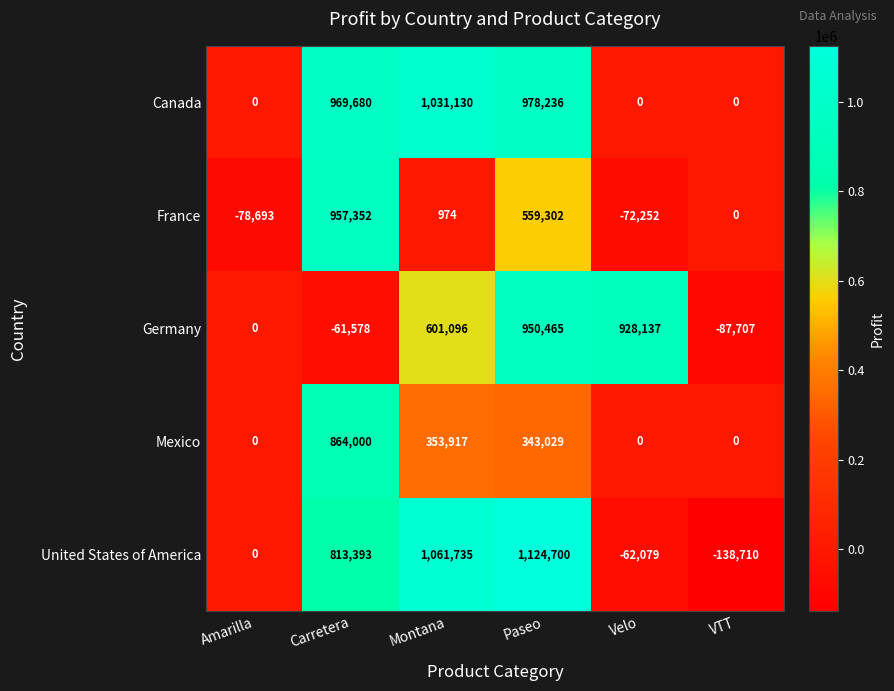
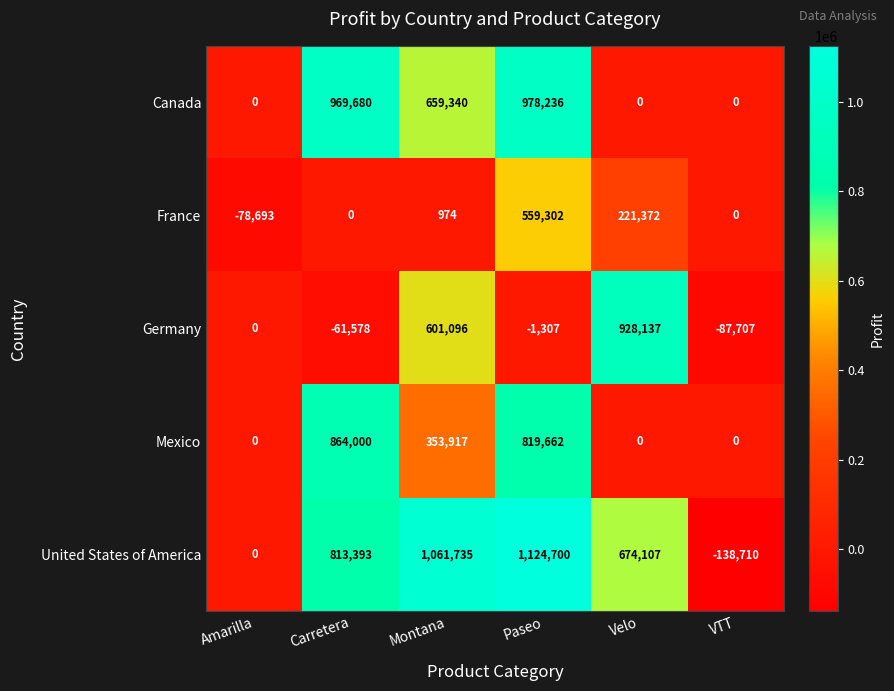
  {
    "Canada": {
      "Amarilla": "0",
      "Carretera": "969,680",
-     "Montana": "1,031,130",
+     "Montana": "659,340",
      "Paseo": "978,236",
      "Velo": "0",
      "VTT": "0"
    },
    "France": {
      "Amarilla": "-78,693",
-     "Carretera": "957,352",
+     "Carretera": "0",
      "Montana": "974",
      "Paseo": "559,302",
-     "Velo": "-72,252",
+     "Velo": "221,372",
      "VTT": "0"
    },
    "Germany": {
      "Amarilla": "0",
      "Carretera": "-61,578",
      "Montana": "601,096",
-     "Paseo": "950,465",
+     "Paseo": "-1,307",
      "Velo": "928,137",
      "VTT": "-87,707"
    },
    "Mexico": {
      "Amarilla": "0",
      "Carretera": "864,000",
      "Montana": "353,917",
-     "Paseo": "343,029",
+     "Paseo": "819,662",
      "Velo": "0",
      "VTT": "0"
    },
    "United States of America": {
      "Amarilla": "0",
      "Carretera": "813,393",
      "Montana": "1,061,735",
      "Paseo": "1,124,700",
-     "Velo": "-62,079",
+     "Velo": "674,107",
      "VTT": "-138,710"
    }
  }
